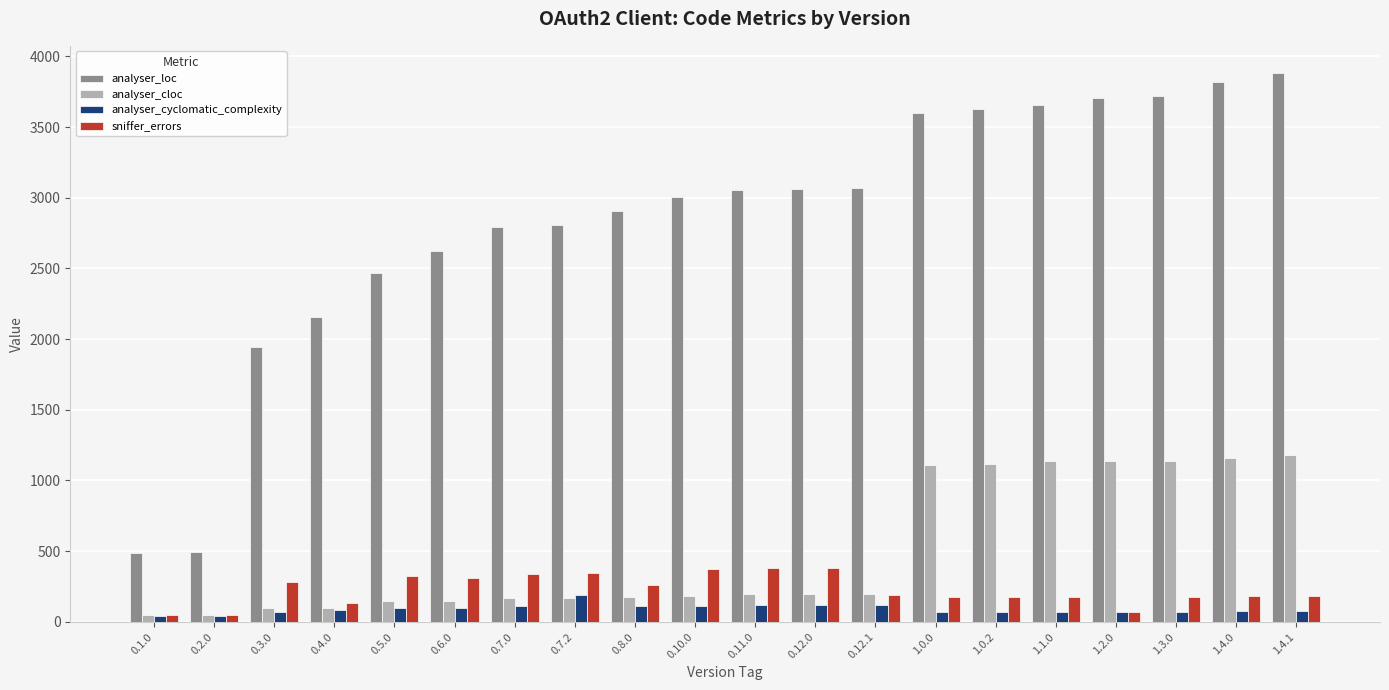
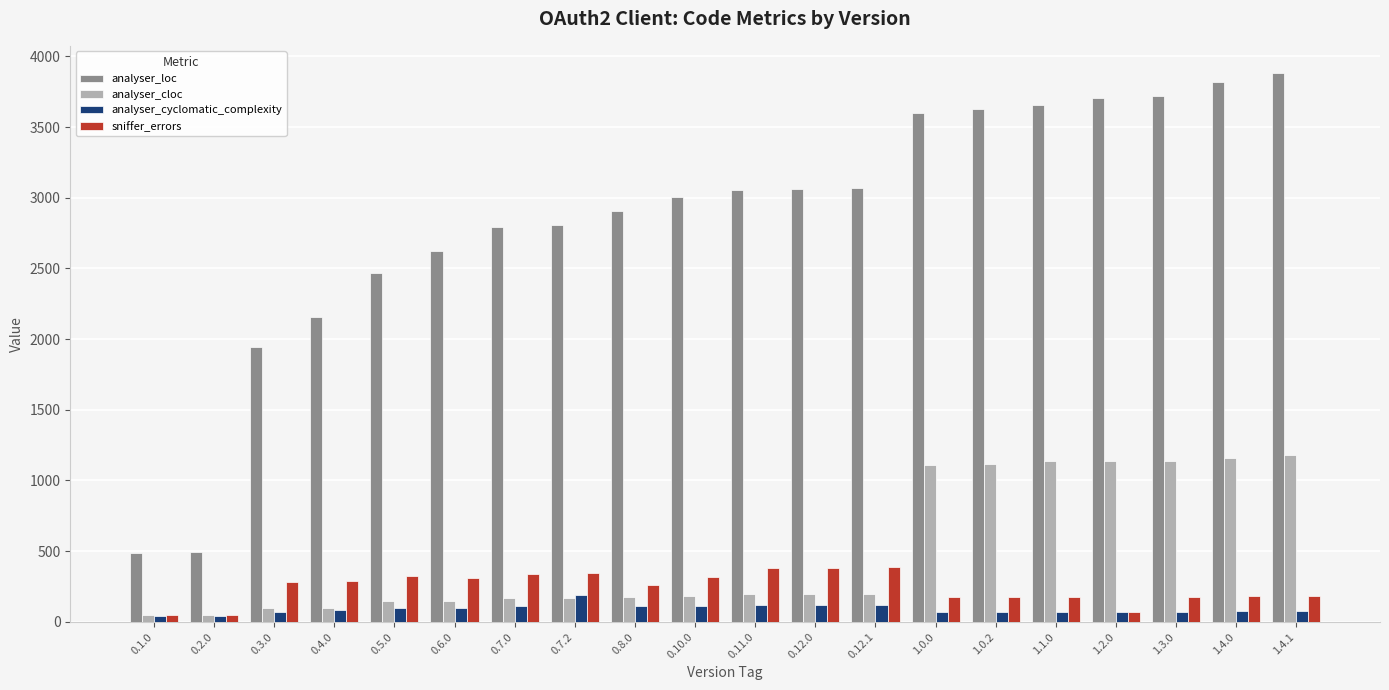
  {
    "analyser_loc": {
      "0.1.0": 490,
      "0.2.0": 490,
      "0.3.0": 1940,
      "0.4.0": 2160,
      "0.5.0": 2470,
      "0.6.0": 2630,
      "0.7.0": 2790,
      "0.7.2": 2810,
      "0.8.0": 2910,
      "0.10.0": 3010,
      "0.11.0": 3060,
      "0.12.0": 3060,
      "0.12.1": 3070,
      "1.0.0": 3600,
      "1.0.2": 3630,
      "1.1.0": 3650,
      "1.2.0": 3710,
      "1.3.0": 3720,
      "1.4.0": 3820,
      "1.4.1": 3880
    },
    "analyser_cloc": {
      "0.1.0": 50,
      "0.2.0": 50,
      "0.3.0": 100,
      "0.4.0": 100,
      "0.5.0": 150,
      "0.6.0": 150,
      "0.7.0": 170,
      "0.7.2": 170,
      "0.8.0": 180,
      "0.10.0": 180,
      "0.11.0": 190,
      "0.12.0": 190,
      "0.12.1": 190,
      "1.0.0": 1110,
      "1.0.2": 1120,
      "1.1.0": 1140,
      "1.2.0": 1140,
      "1.3.0": 1140,
      "1.4.0": 1160,
      "1.4.1": 1180
    },
    "analyser_cyclomatic_complexity": {
      "0.1.0": 40,
      "0.2.0": 40,
      "0.3.0": 70,
      "0.4.0": 80,
      "0.5.0": 100,
      "0.6.0": 100,
      "0.7.0": 110,
      "0.7.2": 190,
      "0.8.0": 110,
      "0.10.0": 110,
      "0.11.0": 120,
      "0.12.0": 120,
      "0.12.1": 120,
      "1.0.0": 70,
      "1.0.2": 70,
      "1.1.0": 70,
      "1.2.0": 70,
      "1.3.0": 70,
      "1.4.0": 70,
      "1.4.1": 70
    },
    "sniffer_errors": {
      "0.1.0": 50,
      "0.2.0": 50,
      "0.3.0": 280,
-     "0.4.0": 130,
+     "0.4.0": 290,
      "0.5.0": 320,
      "0.6.0": 310,
      "0.7.0": 340,
      "0.7.2": 350,
      "0.8.0": 260,
-     "0.10.0": 370,
+     "0.10.0": 310,
      "0.11.0": 380,
      "0.12.0": 380,
-     "0.12.1": 190,
+     "0.12.1": 390,
      "1.0.0": 180,
      "1.0.2": 180,
      "1.1.0": 180,
      "1.2.0": 70,
      "1.3.0": 180,
      "1.4.0": 180,
      "1.4.1": 180
    }
  }
